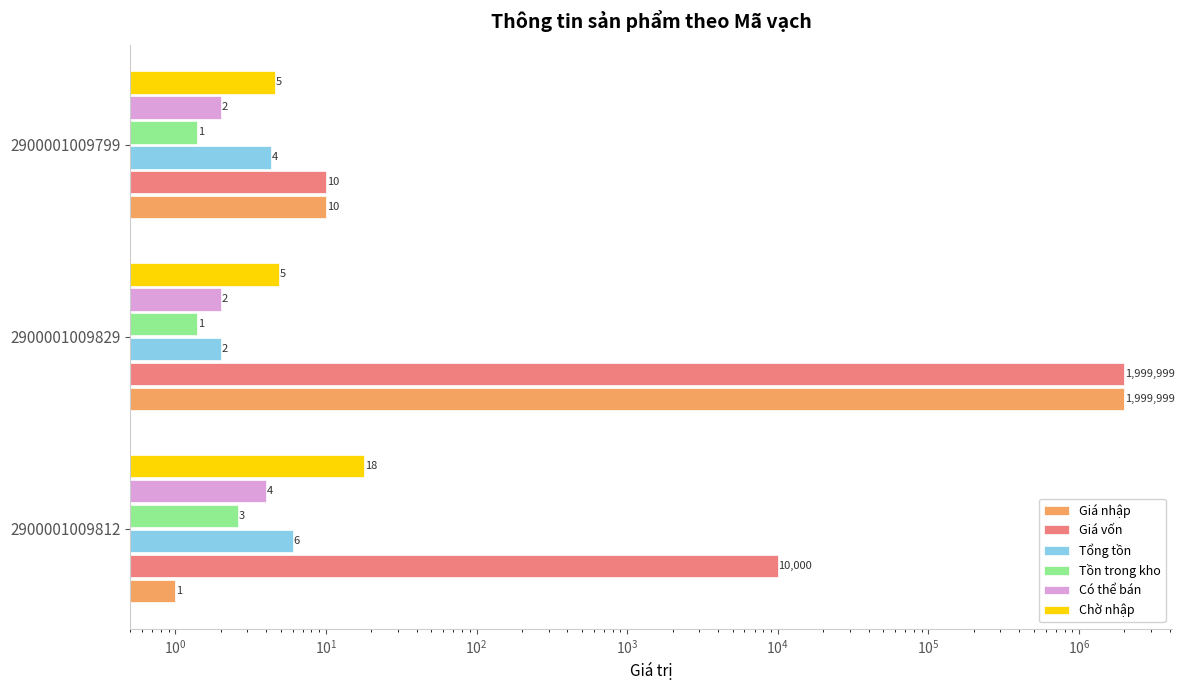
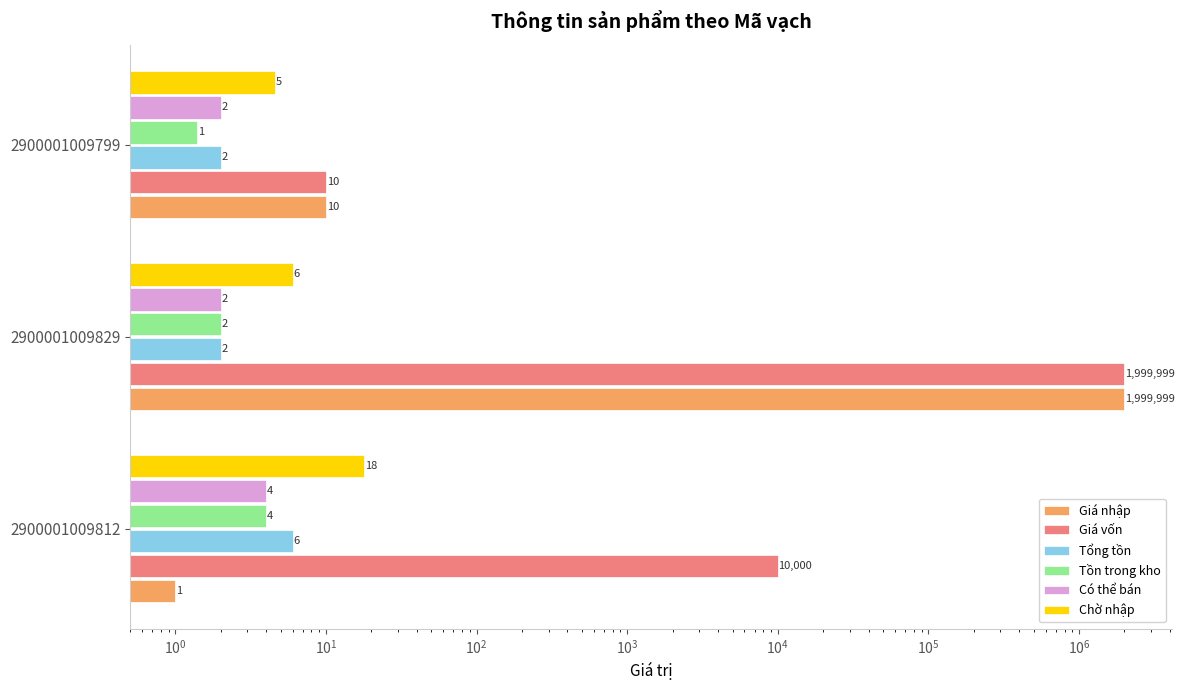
  {
    "Tổng tồn": {
-     "2900001009799": 4,
+     "2900001009799": 2,
      "2900001009829": 2,
      "2900001009812": 6
    },
    "Tồn trong kho": {
      "2900001009799": 1,
-     "2900001009829": 1,
-     "2900001009812": 3
+     "2900001009829": 2,
+     "2900001009812": 4
    },
    "Có thể bán": {
      "2900001009799": 2,
      "2900001009829": 2,
      "2900001009812": 4
    },
    "Chờ nhập": {
      "2900001009799": 5,
-     "2900001009829": 5,
+     "2900001009829": 6,
      "2900001009812": 18
    }
  }
